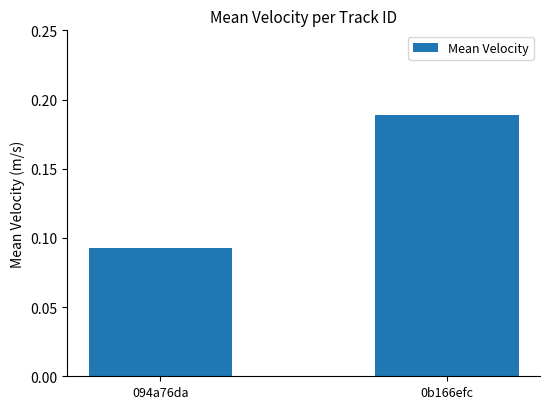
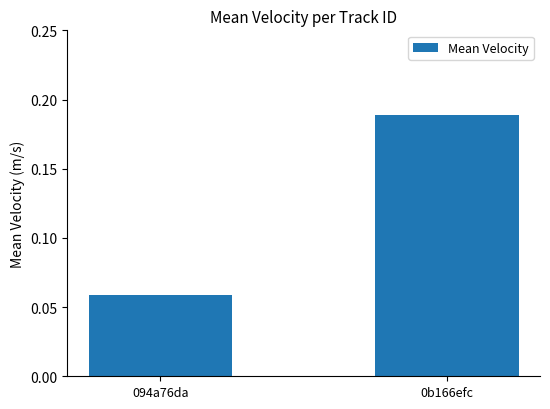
  {
-   "094a76da": 0.093,
+   "094a76da": 0.059,
    "0b166efc": 0.189
  }
